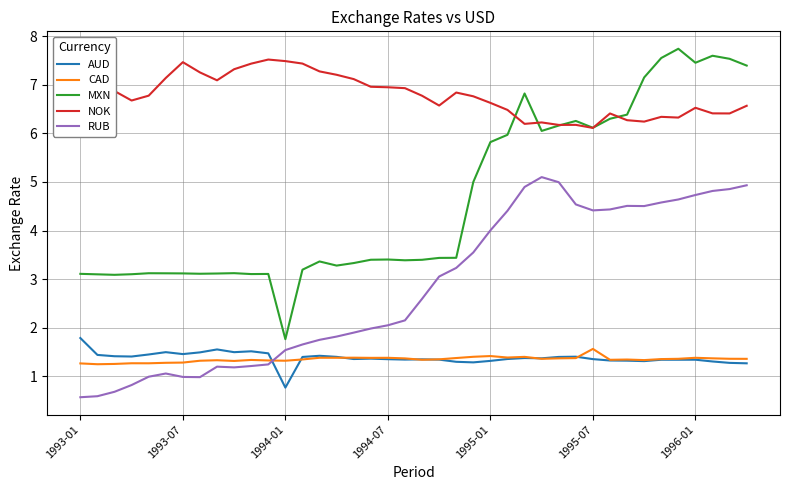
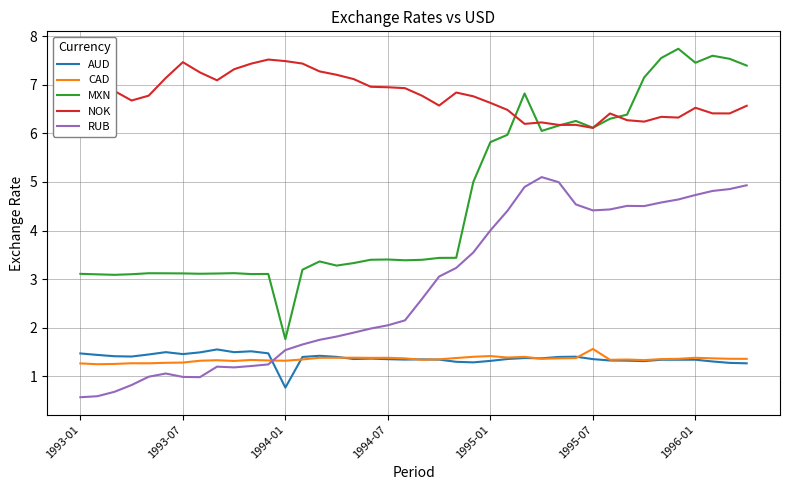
  {
    "AUD": {
-     "1993-01": 1.8,
+     "1993-01": 1.5,
      "1993-07": 1.5,
      "1994-01": 0.8,
      "1995-01": 1.3,
      "1995-07": 1.4
    },
    "CAD": {
      "1993-01": 1.3,
      "1993-07": 1.3,
      "1994-01": 1.3,
      "1995-01": 1.4,
      "1995-07": 1.6
    },
    "MXN": {
      "1993-01": 3.1,
      "1993-07": 3.1,
      "1994-01": 1.8,
      "1994-07": 3.4,
      "1995-01": 5.8,
      "1996-01": 7.5
    },
    "NOK": {
      "1993-07": 7.5,
      "1994-01": 7.5,
      "1994-07": 6.9,
      "1995-01": 6.6,
      "1996-01": 6.5
    },
    "RUB": {
      "1993-01": 0.6,
      "1993-07": 1.0,
      "1994-01": 1.5,
      "1994-07": 2.1,
      "1995-01": 4.0,
      "1995-07": 4.4,
      "1996-01": 4.7
    }
  }
